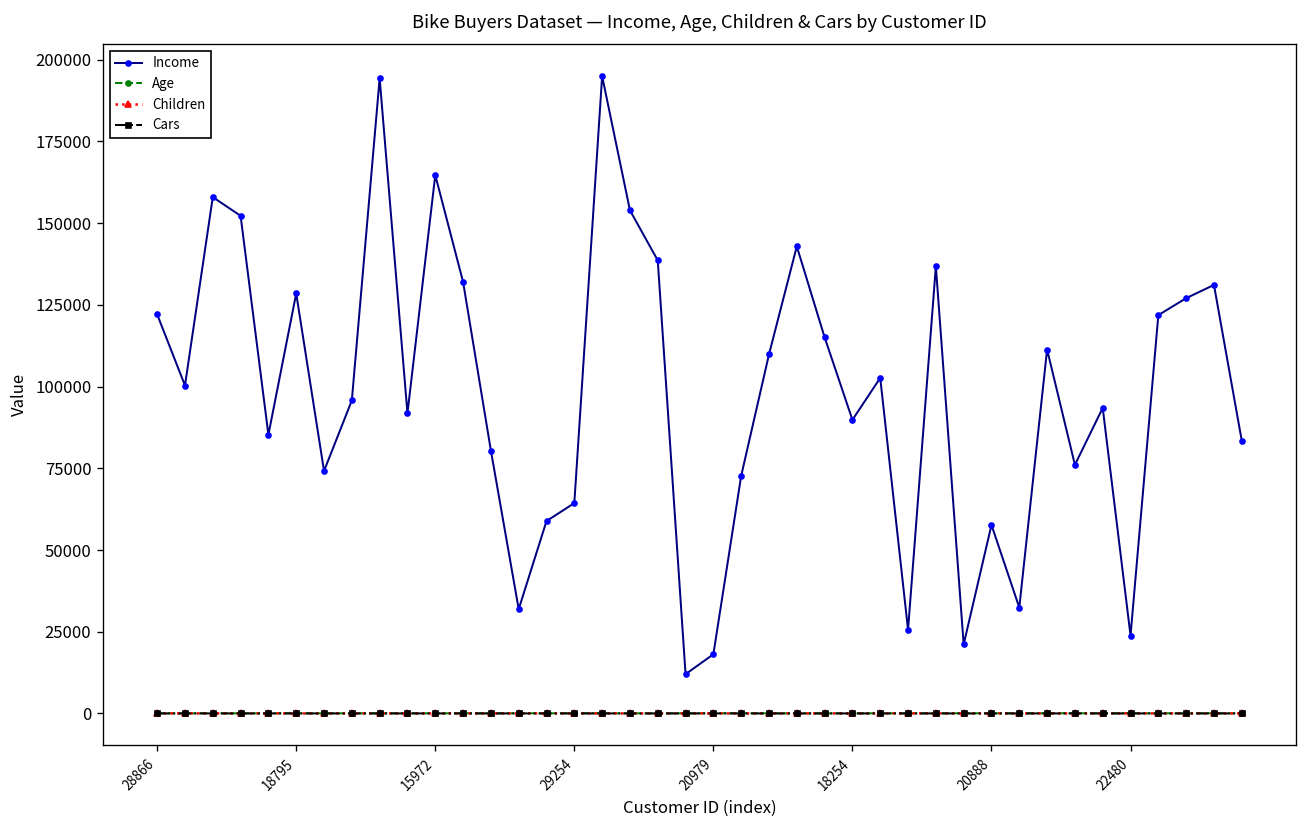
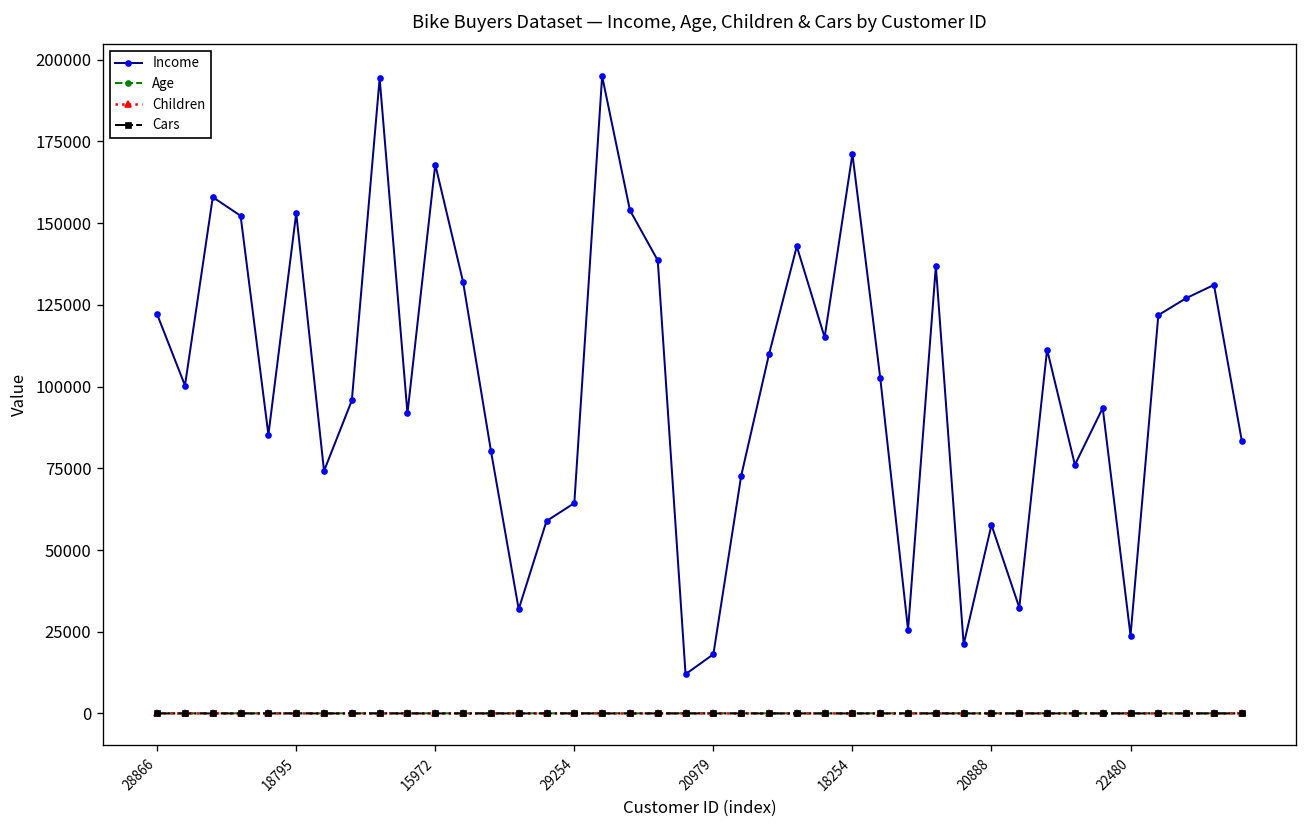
  {
    "Income": {
      "28866": 122000,
-     "18795": 129000,
-     "15972": 165000,
+     "18795": 153000,
+     "15972": 168000,
      "29254": 64000,
      "20979": 18000,
-     "18254": 90000,
+     "18254": 171000,
      "20888": 58000,
      "22480": 24000
    },
    "Cars": {
      "28866": 0,
      "18795": 0,
      "15972": 0,
      "29254": 0,
      "20979": 0,
      "18254": 0,
      "20888": 0,
      "22480": 0
    }
  }
